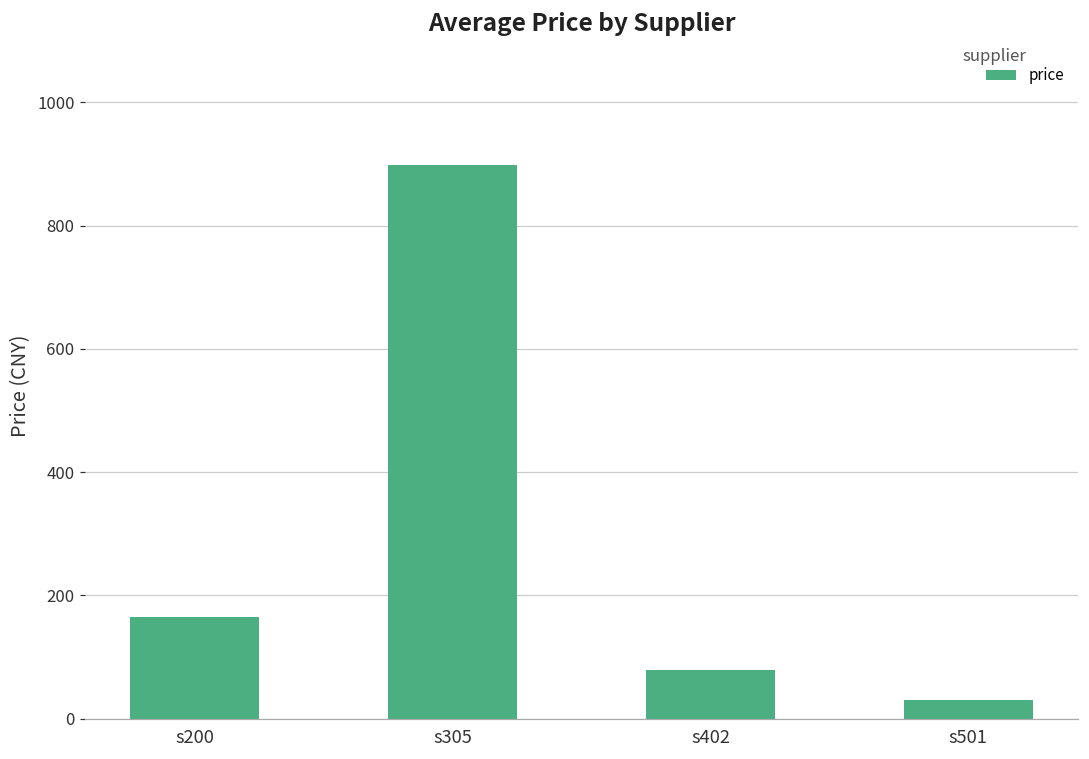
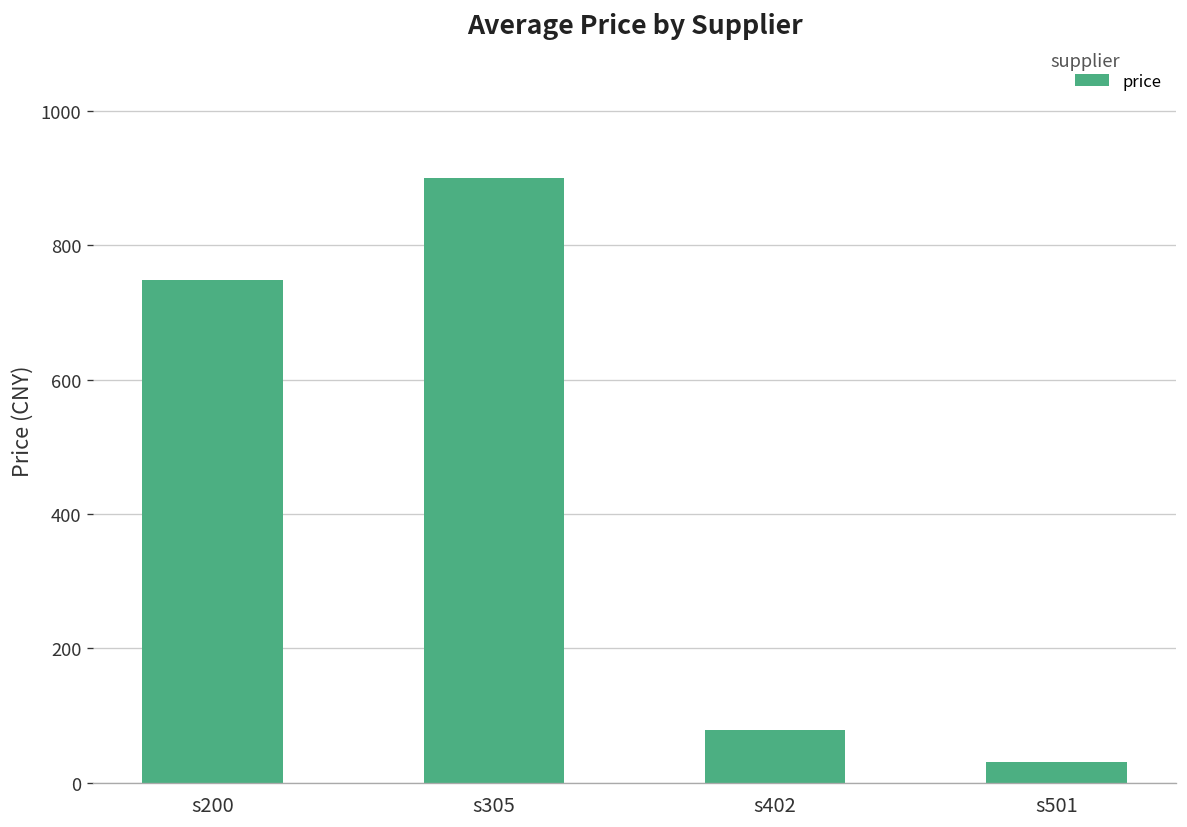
  {
-   "s200": 160,
+   "s200": 750,
    "s305": 900,
    "s402": 80,
    "s501": 30
  }
